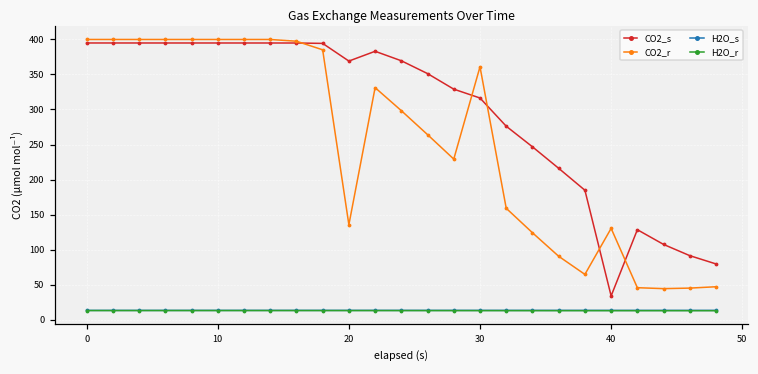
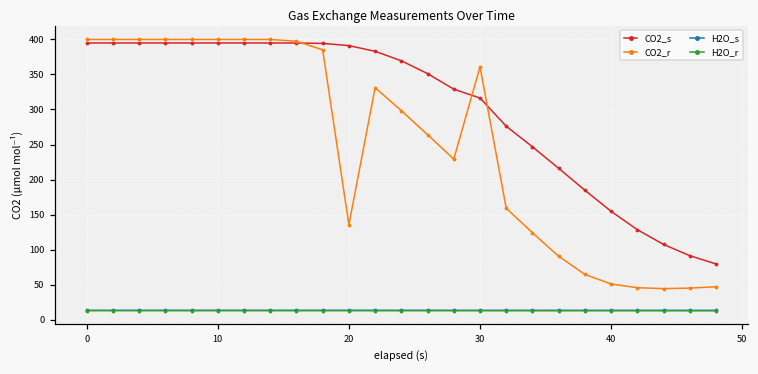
  {
    "CO2_s": {
      "0": 400,
      "10": 390,
-     "20": 370,
+     "20": 390,
      "30": 320,
-     "40": 30
+     "40": 150
    },
    "CO2_r": {
      "0": 400,
      "10": 400,
      "20": 140,
      "30": 360,
-     "40": 130
+     "40": 50
    },
    "H2O_r": {
      "0": 10,
      "10": 10,
      "20": 10,
      "30": 10,
      "40": 10
    }
  }
